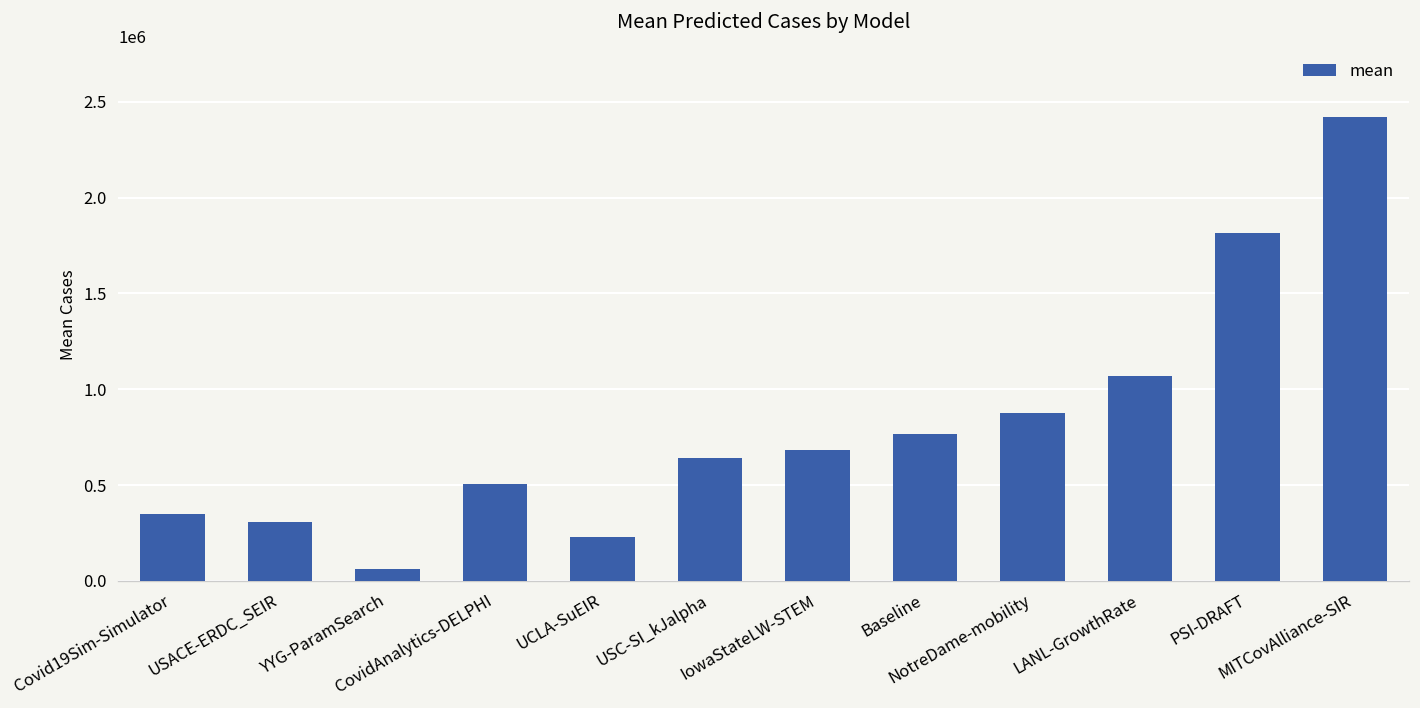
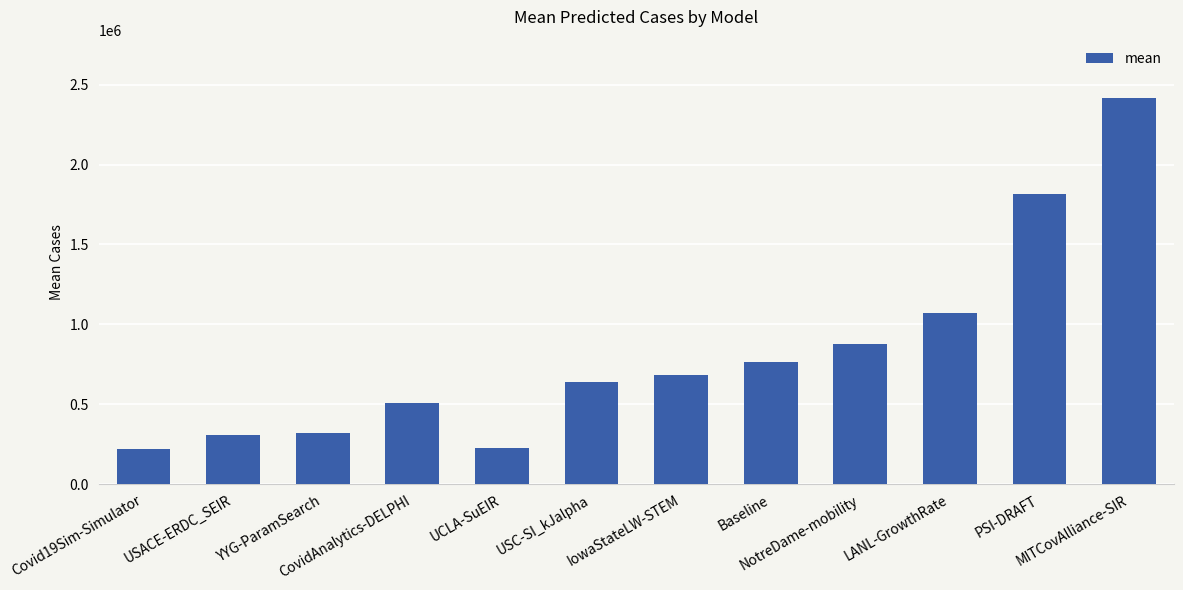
  {
-   "Covid19Sim-Simulator": 350000,
+   "Covid19Sim-Simulator": 220000,
    "USACE-ERDC_SEIR": 300000,
-   "YYG-ParamSearch": 60000,
+   "YYG-ParamSearch": 320000,
    "CovidAnalytics-DELPHI": 500000,
    "UCLA-SuEIR": 230000,
    "USC-SI_kJalpha": 640000,
    "IowaStateLW-STEM": 680000,
    "Baseline": 760000,
    "NotreDame-mobility": 880000,
    "LANL-GrowthRate": 1070000,
    "PSI-DRAFT": 1820000,
    "MITCovAlliance-SIR": 2420000
  }
